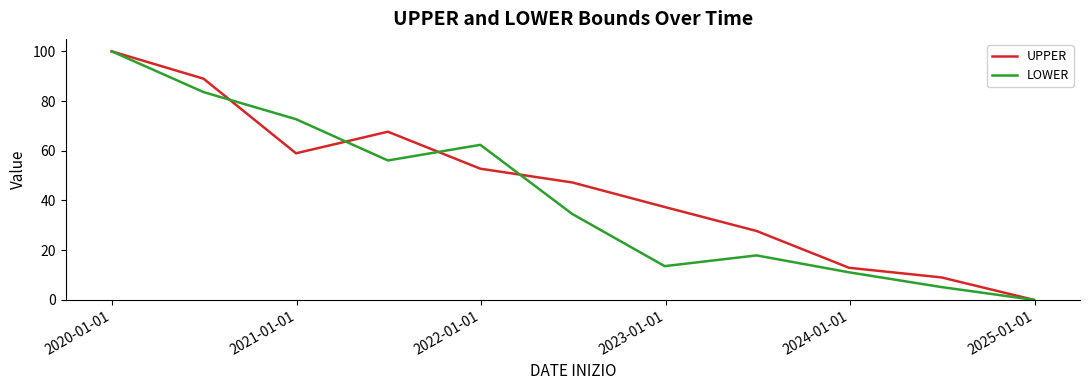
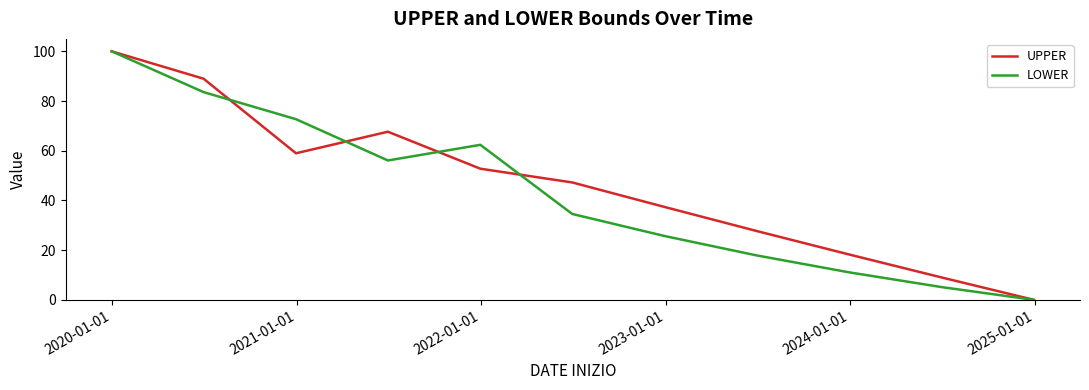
  {
    "UPPER": {
      "2021-01-01": 59,
      "2022-01-01": 53,
      "2023-01-01": 37,
-     "2024-01-01": 13
+     "2024-01-01": 18
    },
    "LOWER": {
      "2021-01-01": 73,
      "2022-01-01": 62,
-     "2023-01-01": 14,
+     "2023-01-01": 26,
      "2024-01-01": 11
    }
  }
